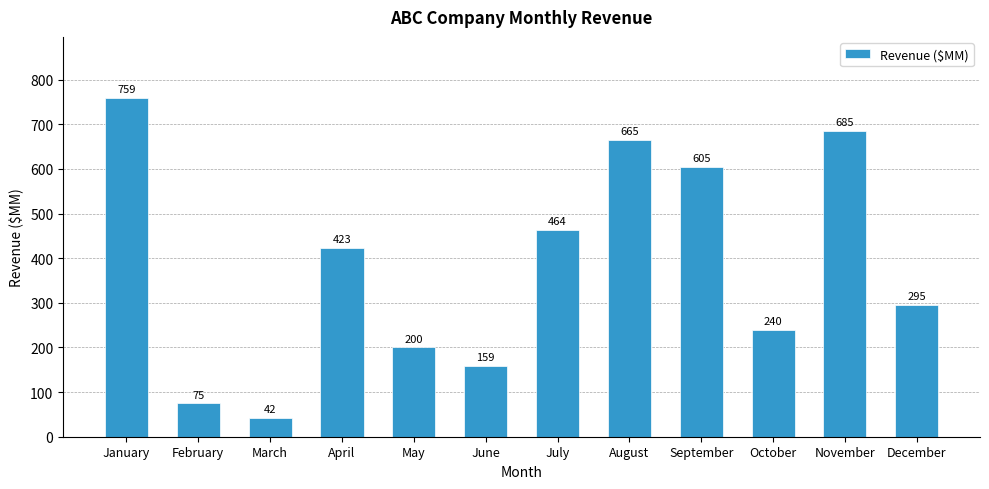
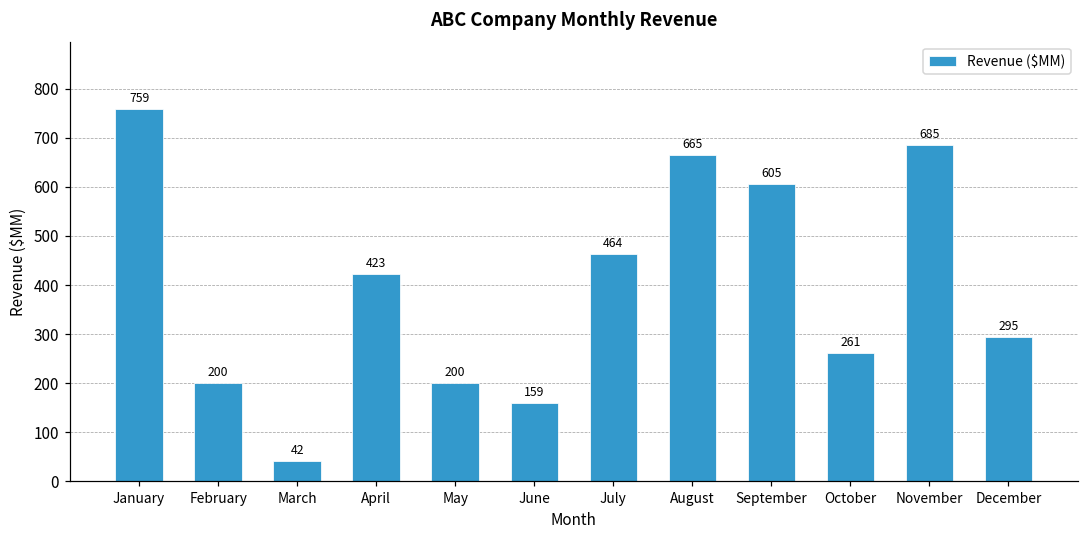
  {
    "January": 759,
-   "February": 75,
+   "February": 200,
    "March": 42,
    "April": 423,
    "May": 200,
    "June": 159,
    "July": 464,
    "August": 665,
    "September": 605,
-   "October": 240,
+   "October": 261,
    "November": 685,
    "December": 295
  }
